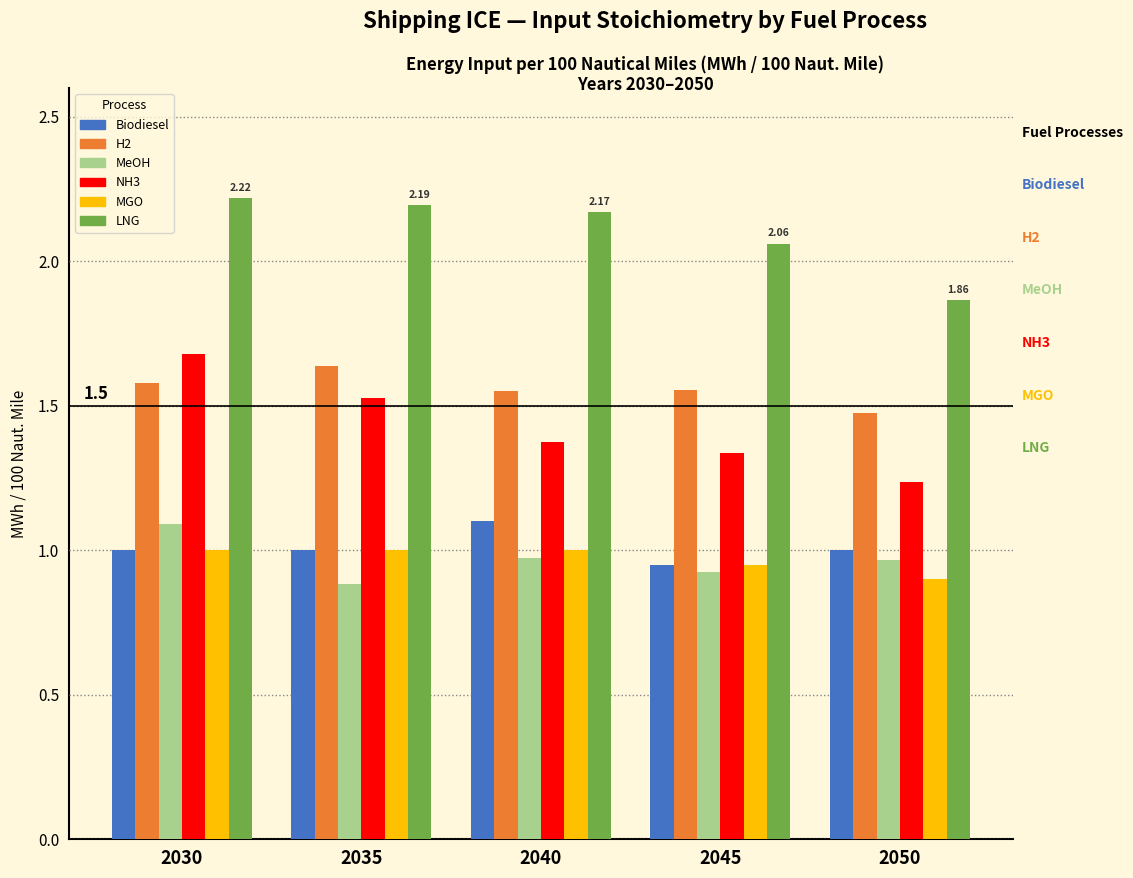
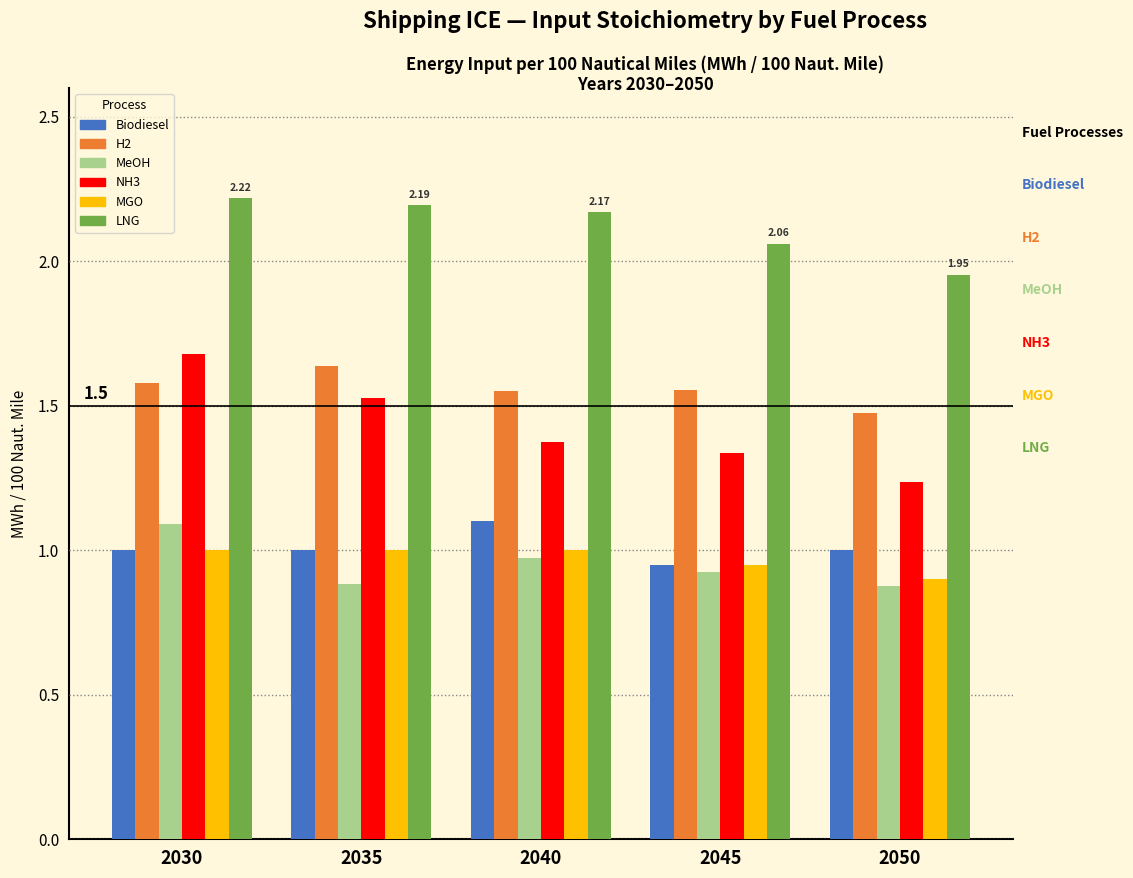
  {
    "Biodiesel": {
      "2030": 1.00,
      "2035": 1.00,
      "2040": 1.10,
      "2045": 0.95,
      "2050": 1.00
    },
    "H2": {
      "2030": 1.58,
      "2035": 1.64,
      "2040": 1.55,
      "2045": 1.56,
      "2050": 1.47
    },
    "MeOH": {
      "2030": 1.09,
      "2035": 0.89,
      "2040": 0.97,
      "2045": 0.92,
-     "2050": 0.97
+     "2050": 0.88
    },
    "NH3": {
      "2030": 1.68,
      "2035": 1.53,
      "2040": 1.37,
      "2045": 1.34,
      "2050": 1.24
    },
    "MGO": {
      "2030": 1.00,
      "2035": 1.00,
      "2040": 1.00,
      "2045": 0.95,
      "2050": 0.90
    },
    "LNG": {
      "2030": 2.22,
      "2035": 2.19,
      "2040": 2.17,
      "2045": 2.06,
-     "2050": 1.86
+     "2050": 1.95
    }
  }
